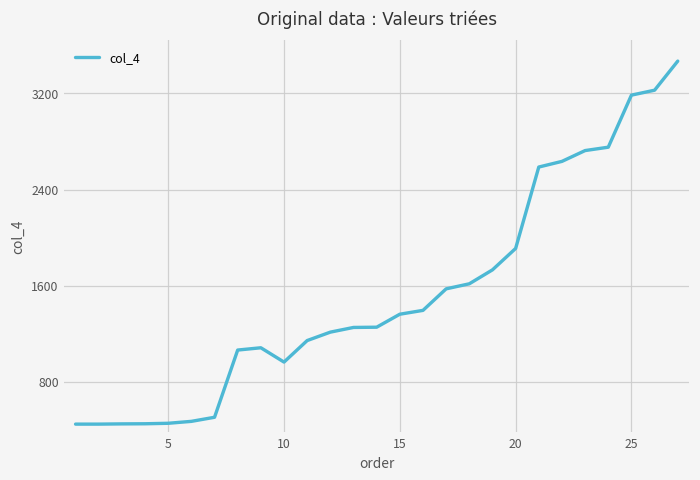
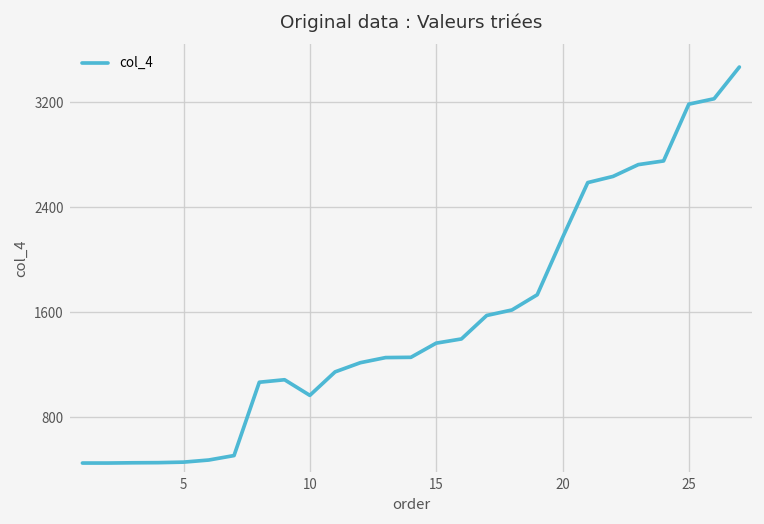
  {
    "5": 460,
    "10": 970,
    "15": 1360,
-   "20": 1910,
+   "20": 2170,
    "25": 3190
  }
